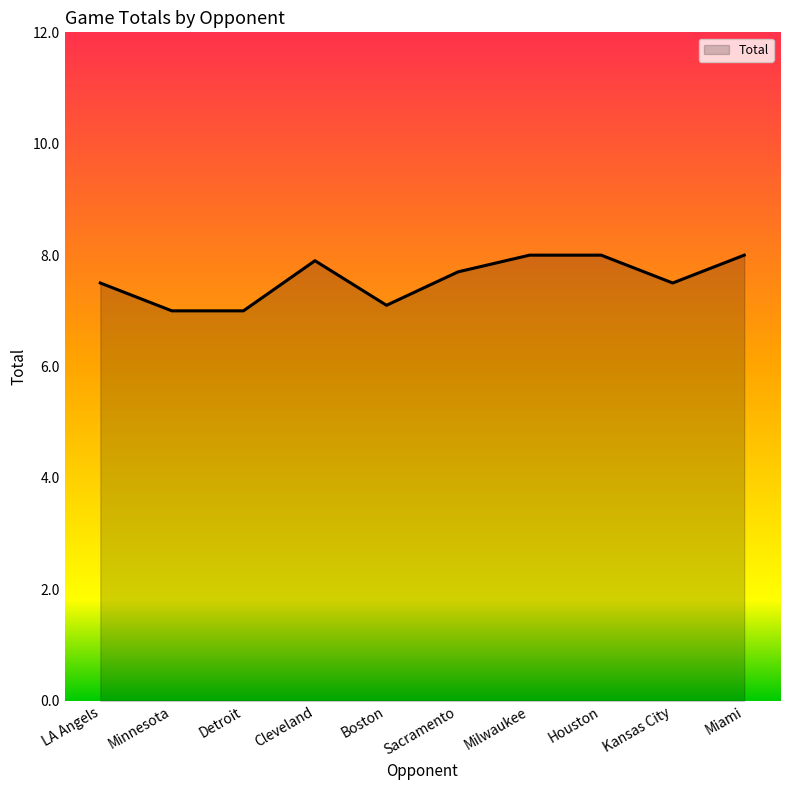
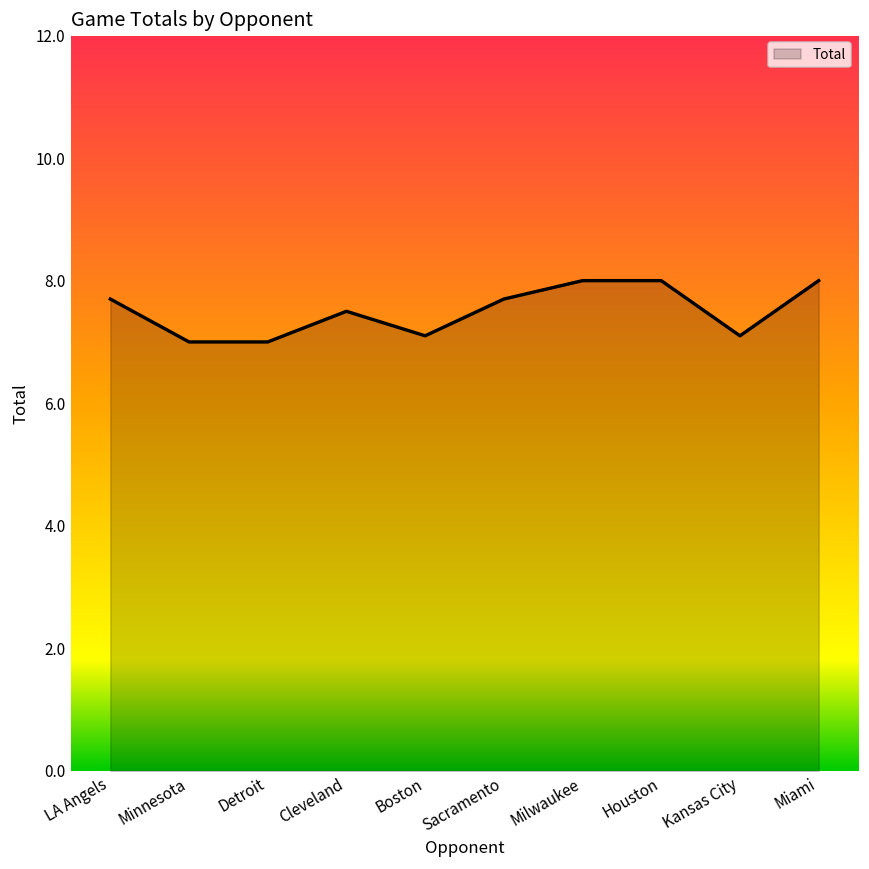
  {
-   "LA Angels": 7.5,
+   "LA Angels": 7.7,
    "Minnesota": 7.0,
    "Detroit": 7.0,
-   "Cleveland": 7.9,
+   "Cleveland": 7.5,
    "Boston": 7.1,
    "Sacramento": 7.7,
    "Milwaukee": 8.0,
    "Houston": 8.0,
-   "Kansas City": 7.5,
+   "Kansas City": 7.1,
    "Miami": 8.0
  }
